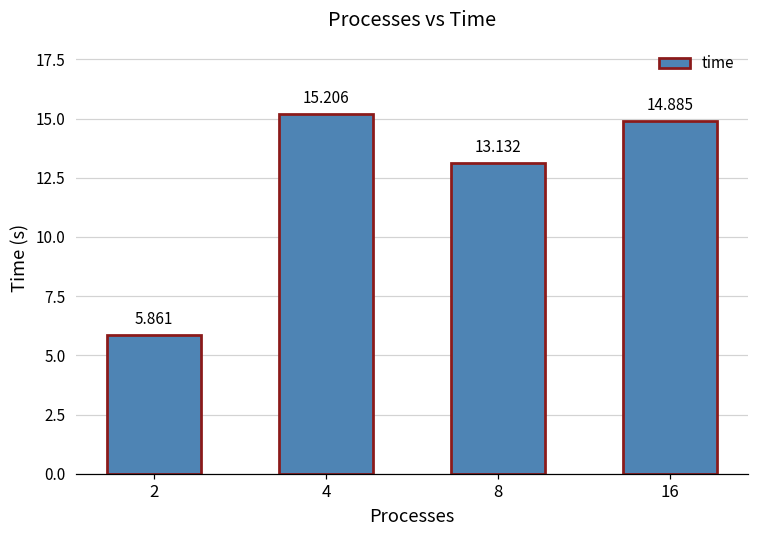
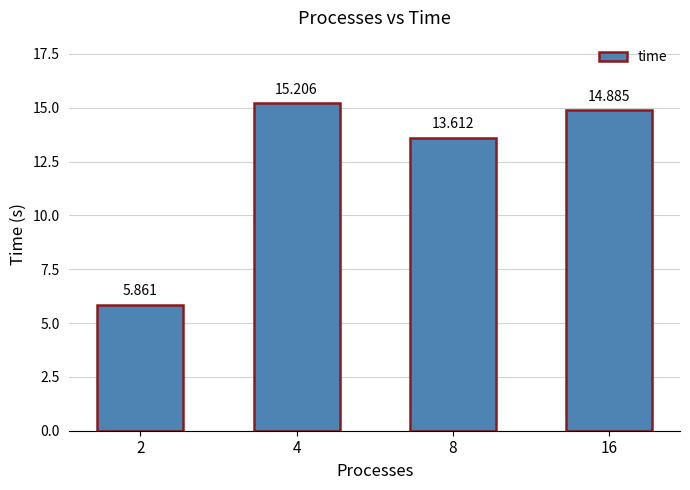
  {
    "2": 5.861,
    "4": 15.206,
-   "8": 13.132,
+   "8": 13.612,
    "16": 14.885
  }
